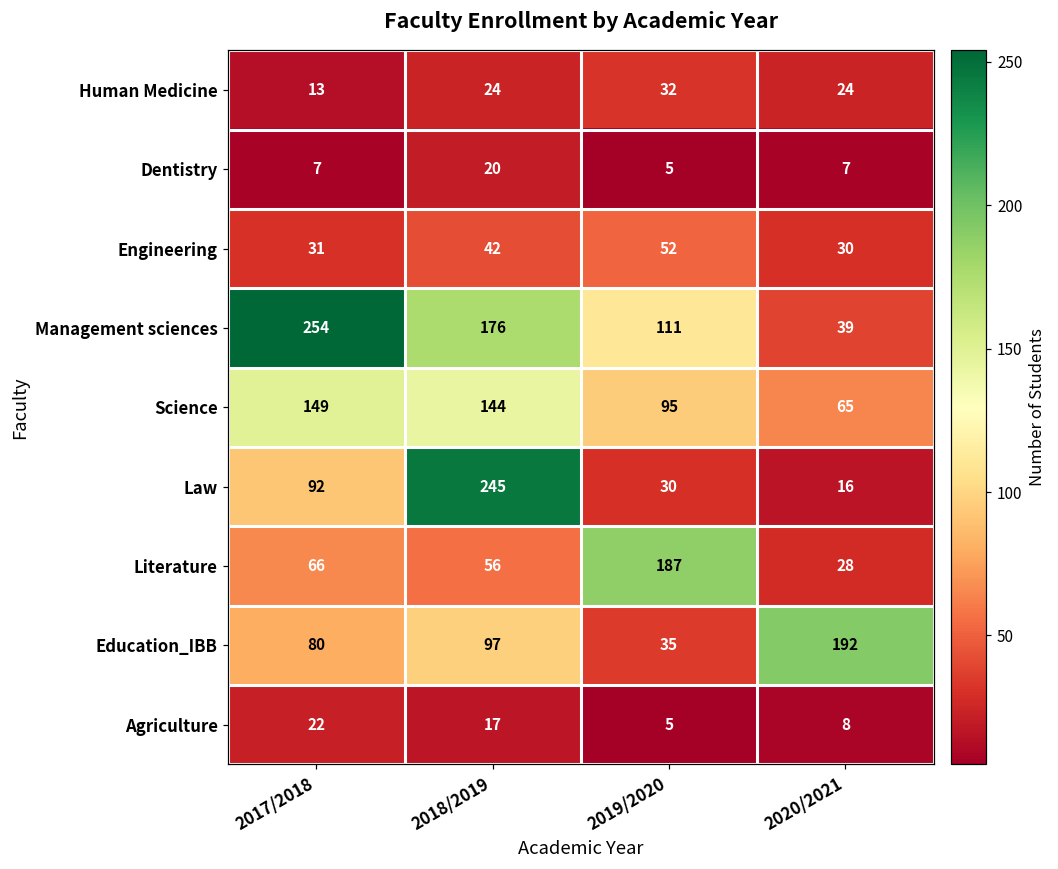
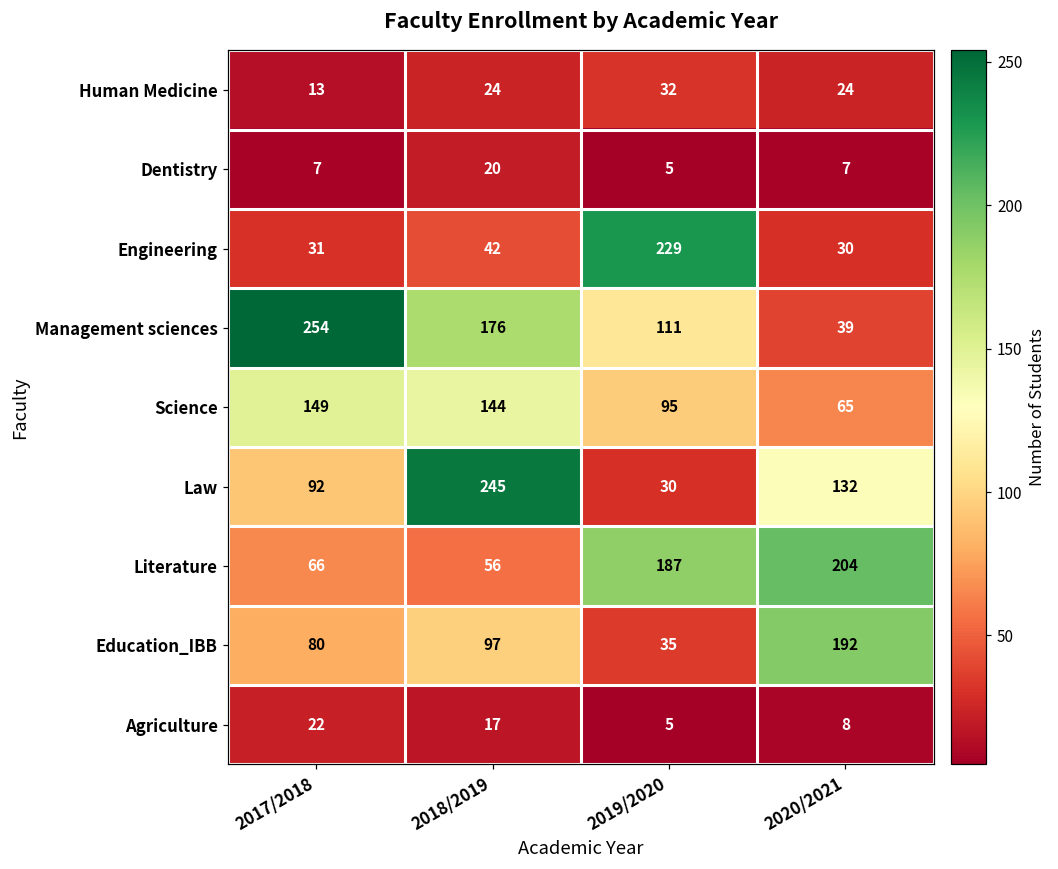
  {
    "Human Medicine": {
      "2017/2018": 13,
      "2018/2019": 24,
      "2019/2020": 32,
      "2020/2021": 24
    },
    "Dentistry": {
      "2017/2018": 7,
      "2018/2019": 20,
      "2019/2020": 5,
      "2020/2021": 7
    },
    "Engineering": {
      "2017/2018": 31,
      "2018/2019": 42,
-     "2019/2020": 52,
+     "2019/2020": 229,
      "2020/2021": 30
    },
    "Management sciences": {
      "2017/2018": 254,
      "2018/2019": 176,
      "2019/2020": 111,
      "2020/2021": 39
    },
    "Science": {
      "2017/2018": 149,
      "2018/2019": 144,
      "2019/2020": 95,
      "2020/2021": 65
    },
    "Law": {
      "2017/2018": 92,
      "2018/2019": 245,
      "2019/2020": 30,
-     "2020/2021": 16
+     "2020/2021": 132
    },
    "Literature": {
      "2017/2018": 66,
      "2018/2019": 56,
      "2019/2020": 187,
-     "2020/2021": 28
+     "2020/2021": 204
    },
    "Education_IBB": {
      "2017/2018": 80,
      "2018/2019": 97,
      "2019/2020": 35,
      "2020/2021": 192
    },
    "Agriculture": {
      "2017/2018": 22,
      "2018/2019": 17,
      "2019/2020": 5,
      "2020/2021": 8
    }
  }
